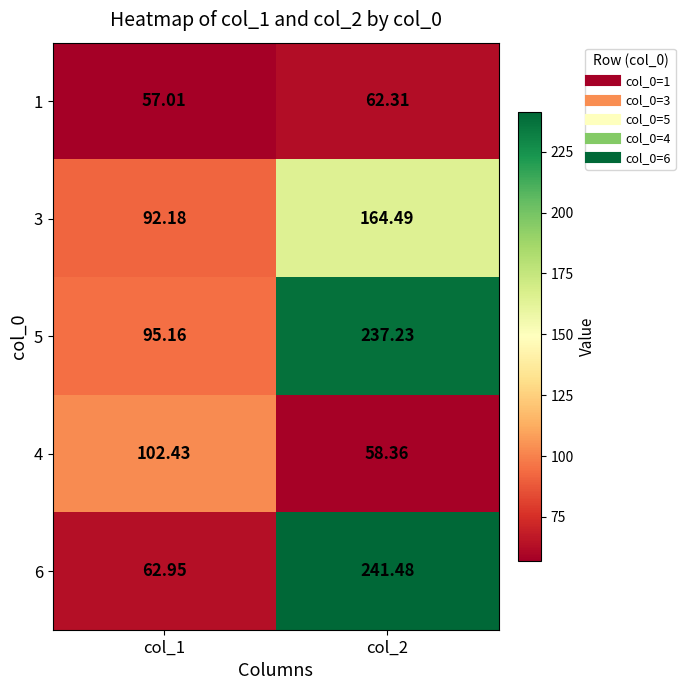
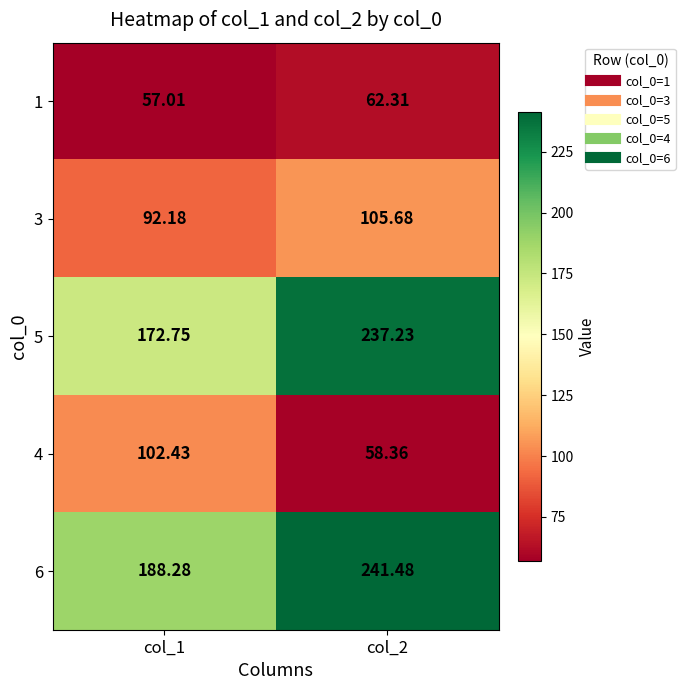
  {
    "1": {
      "col_1": 57.01,
      "col_2": 62.31
    },
    "3": {
      "col_1": 92.18,
-     "col_2": 164.49
+     "col_2": 105.68
    },
    "5": {
-     "col_1": 95.16,
+     "col_1": 172.75,
      "col_2": 237.23
    },
    "4": {
      "col_1": 102.43,
      "col_2": 58.36
    },
    "6": {
-     "col_1": 62.95,
+     "col_1": 188.28,
      "col_2": 241.48
    }
  }
